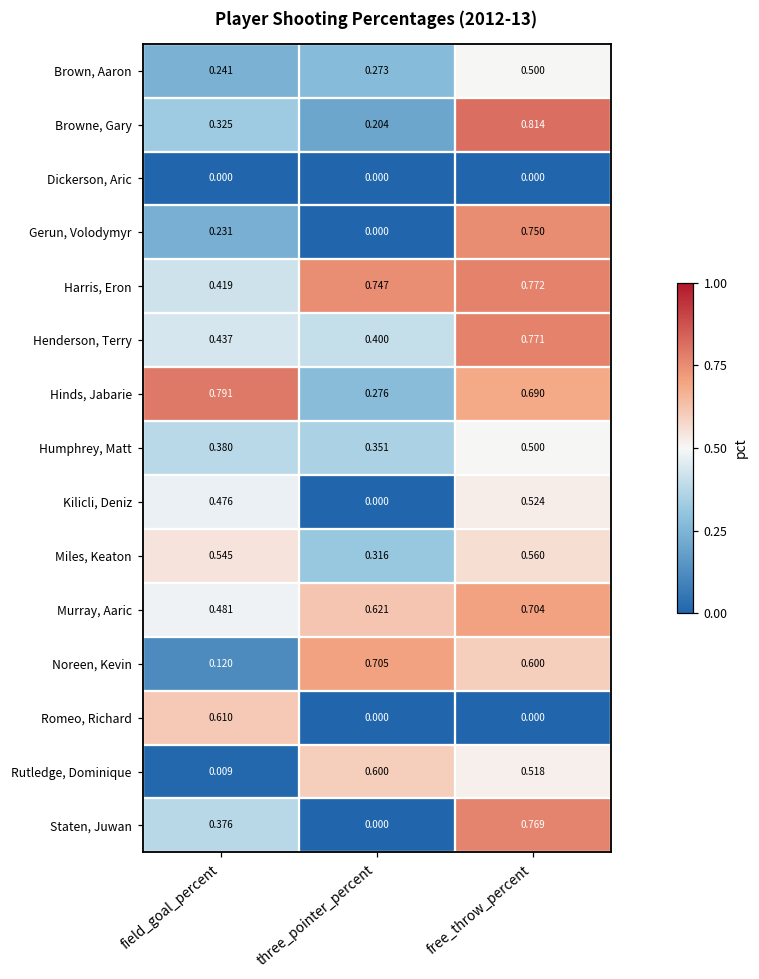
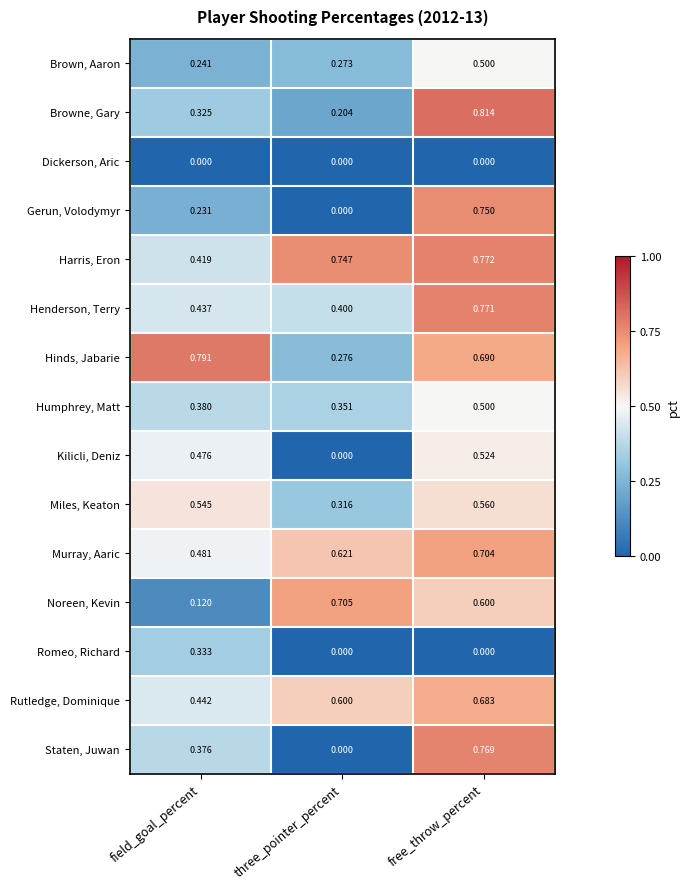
  {
    "Brown, Aaron": {
      "field_goal_percent": 0.241,
      "three_pointer_percent": 0.273,
      "free_throw_percent": 0.500
    },
    "Browne, Gary": {
      "field_goal_percent": 0.325,
      "three_pointer_percent": 0.204,
      "free_throw_percent": 0.814
    },
    "Dickerson, Aric": {
      "field_goal_percent": 0.000,
      "three_pointer_percent": 0.000,
      "free_throw_percent": 0.000
    },
    "Gerun, Volodymyr": {
      "field_goal_percent": 0.231,
      "three_pointer_percent": 0.000,
      "free_throw_percent": 0.750
    },
    "Harris, Eron": {
      "field_goal_percent": 0.419,
      "three_pointer_percent": 0.747,
      "free_throw_percent": 0.772
    },
    "Henderson, Terry": {
      "field_goal_percent": 0.437,
      "three_pointer_percent": 0.400,
      "free_throw_percent": 0.771
    },
    "Hinds, Jabarie": {
      "field_goal_percent": 0.791,
      "three_pointer_percent": 0.276,
      "free_throw_percent": 0.690
    },
    "Humphrey, Matt": {
      "field_goal_percent": 0.380,
      "three_pointer_percent": 0.351,
      "free_throw_percent": 0.500
    },
    "Kilicli, Deniz": {
      "field_goal_percent": 0.476,
      "three_pointer_percent": 0.000,
      "free_throw_percent": 0.524
    },
    "Miles, Keaton": {
      "field_goal_percent": 0.545,
      "three_pointer_percent": 0.316,
      "free_throw_percent": 0.560
    },
    "Murray, Aaric": {
      "field_goal_percent": 0.481,
      "three_pointer_percent": 0.621,
      "free_throw_percent": 0.704
    },
    "Noreen, Kevin": {
      "field_goal_percent": 0.120,
      "three_pointer_percent": 0.705,
      "free_throw_percent": 0.600
    },
    "Romeo, Richard": {
-     "field_goal_percent": 0.610,
+     "field_goal_percent": 0.333,
      "three_pointer_percent": 0.000,
      "free_throw_percent": 0.000
    },
    "Rutledge, Dominique": {
-     "field_goal_percent": 0.009,
+     "field_goal_percent": 0.442,
      "three_pointer_percent": 0.600,
-     "free_throw_percent": 0.518
+     "free_throw_percent": 0.683
    },
    "Staten, Juwan": {
      "field_goal_percent": 0.376,
      "three_pointer_percent": 0.000,
      "free_throw_percent": 0.769
    }
  }
